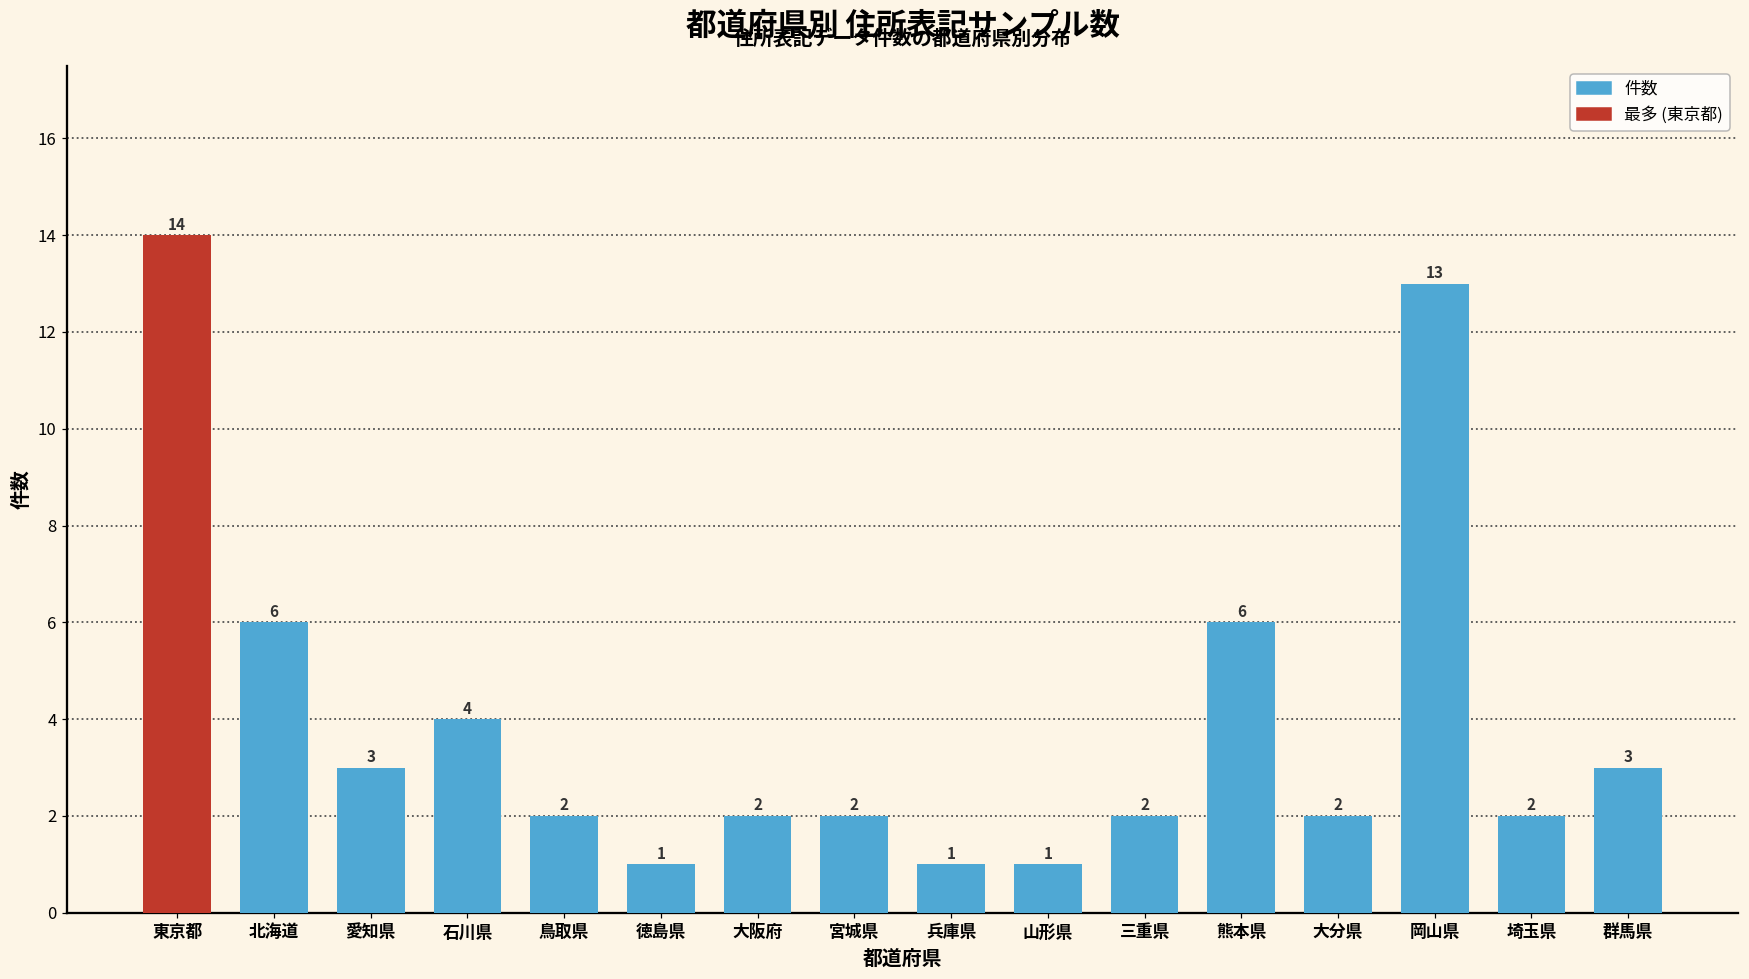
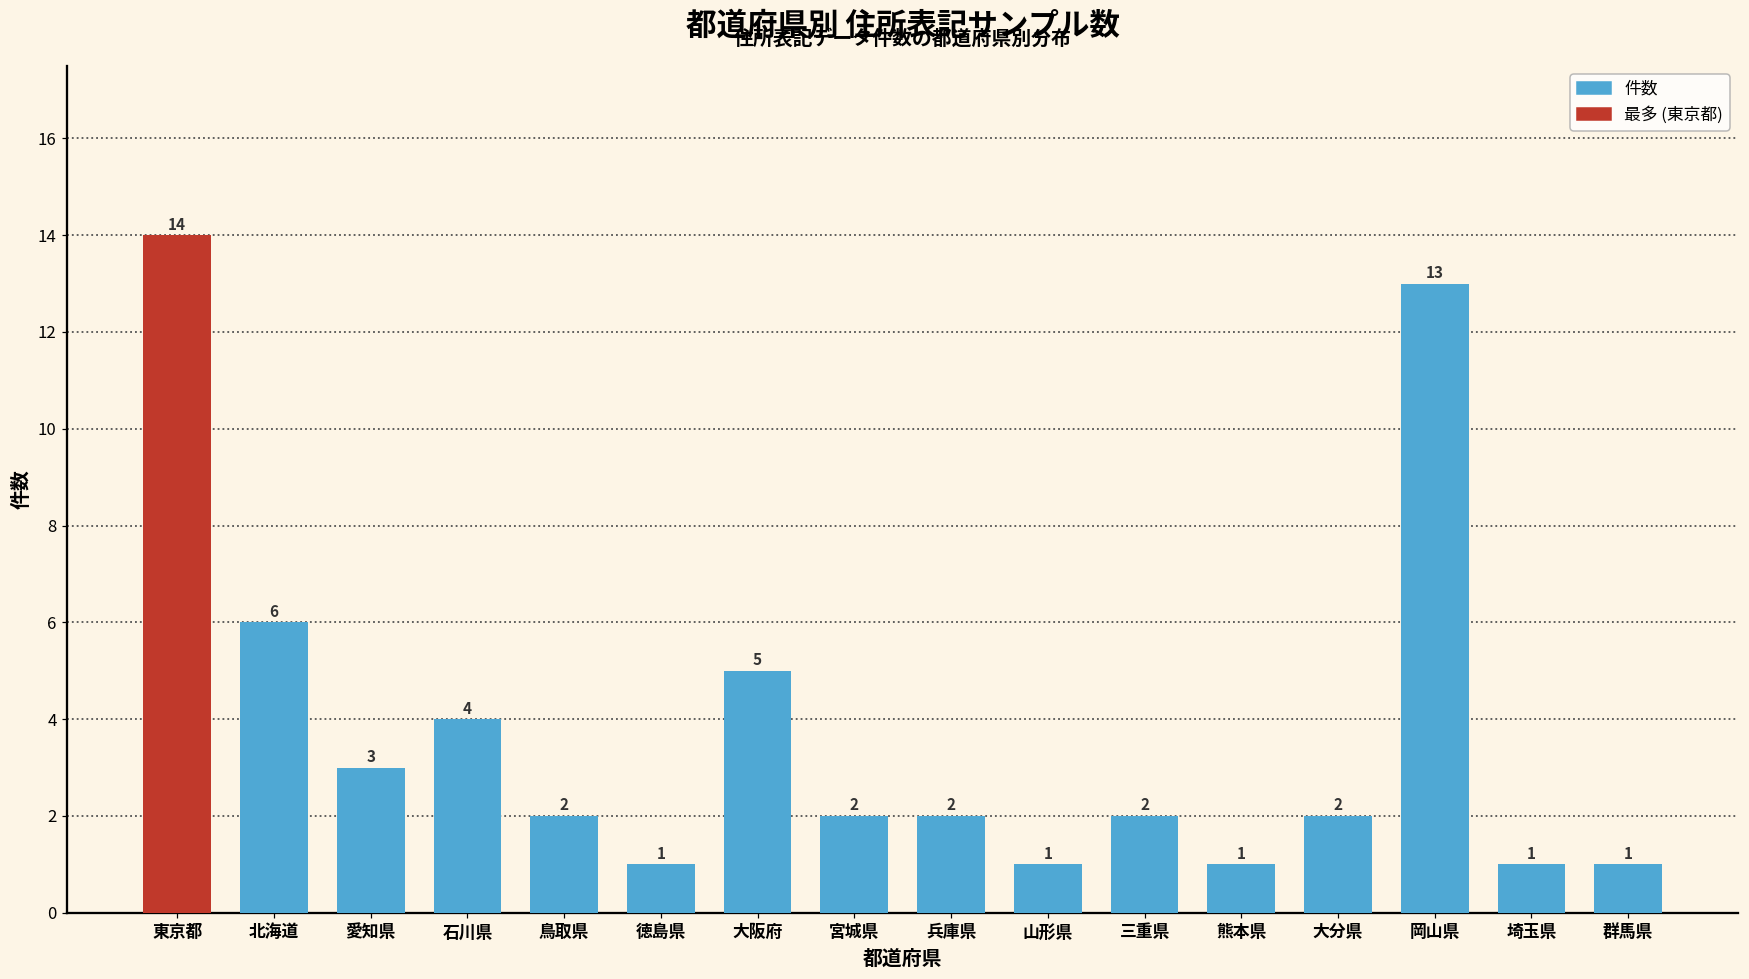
  {
    "東京都": 14,
    "北海道": 6,
    "愛知県": 3,
    "石川県": 4,
    "鳥取県": 2,
    "徳島県": 1,
-   "大阪府": 2,
+   "大阪府": 5,
    "宮城県": 2,
-   "兵庫県": 1,
+   "兵庫県": 2,
    "山形県": 1,
    "三重県": 2,
-   "熊本県": 6,
+   "熊本県": 1,
    "大分県": 2,
    "岡山県": 13,
-   "埼玉県": 2,
-   "群馬県": 3
+   "埼玉県": 1,
+   "群馬県": 1
  }
